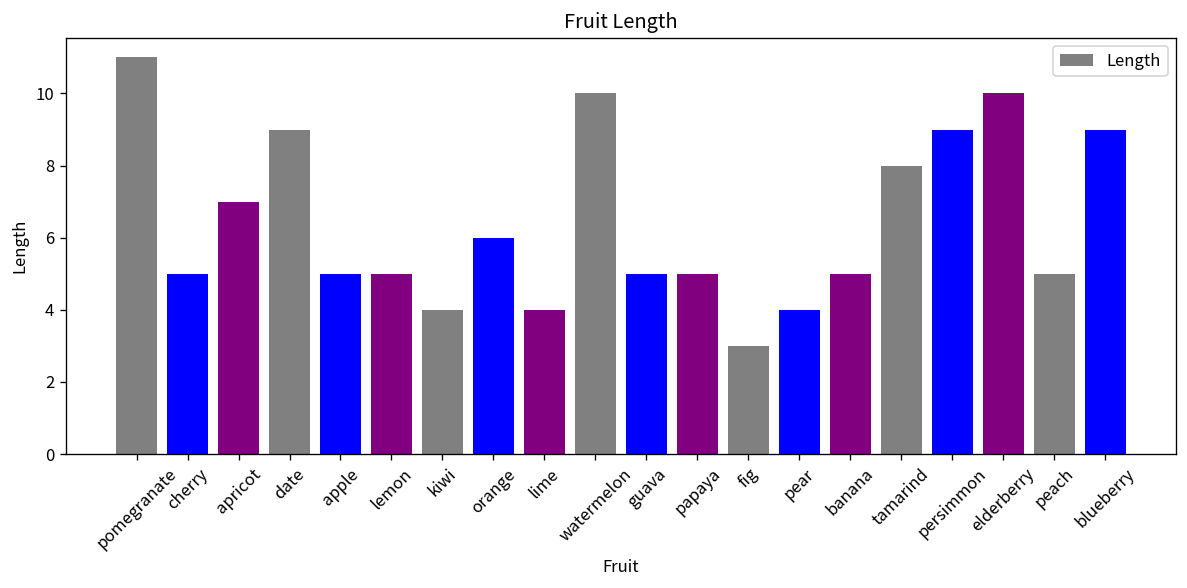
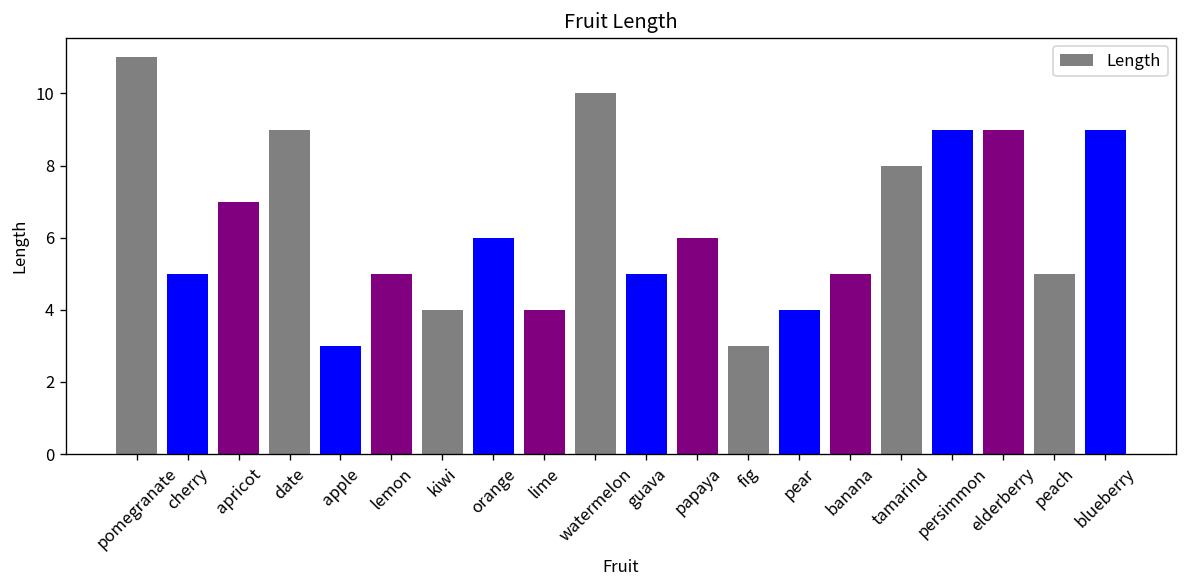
  {
    "pomegranate": 11,
    "cherry": 5,
    "apricot": 7,
    "date": 9,
-   "apple": 5,
+   "apple": 3,
    "lemon": 5,
    "kiwi": 4,
    "orange": 6,
    "lime": 4,
    "watermelon": 10,
    "guava": 5,
-   "papaya": 5,
+   "papaya": 6,
    "fig": 3,
    "pear": 4,
    "banana": 5,
    "tamarind": 8,
    "persimmon": 9,
-   "elderberry": 10,
+   "elderberry": 9,
    "peach": 5,
    "blueberry": 9
  }
